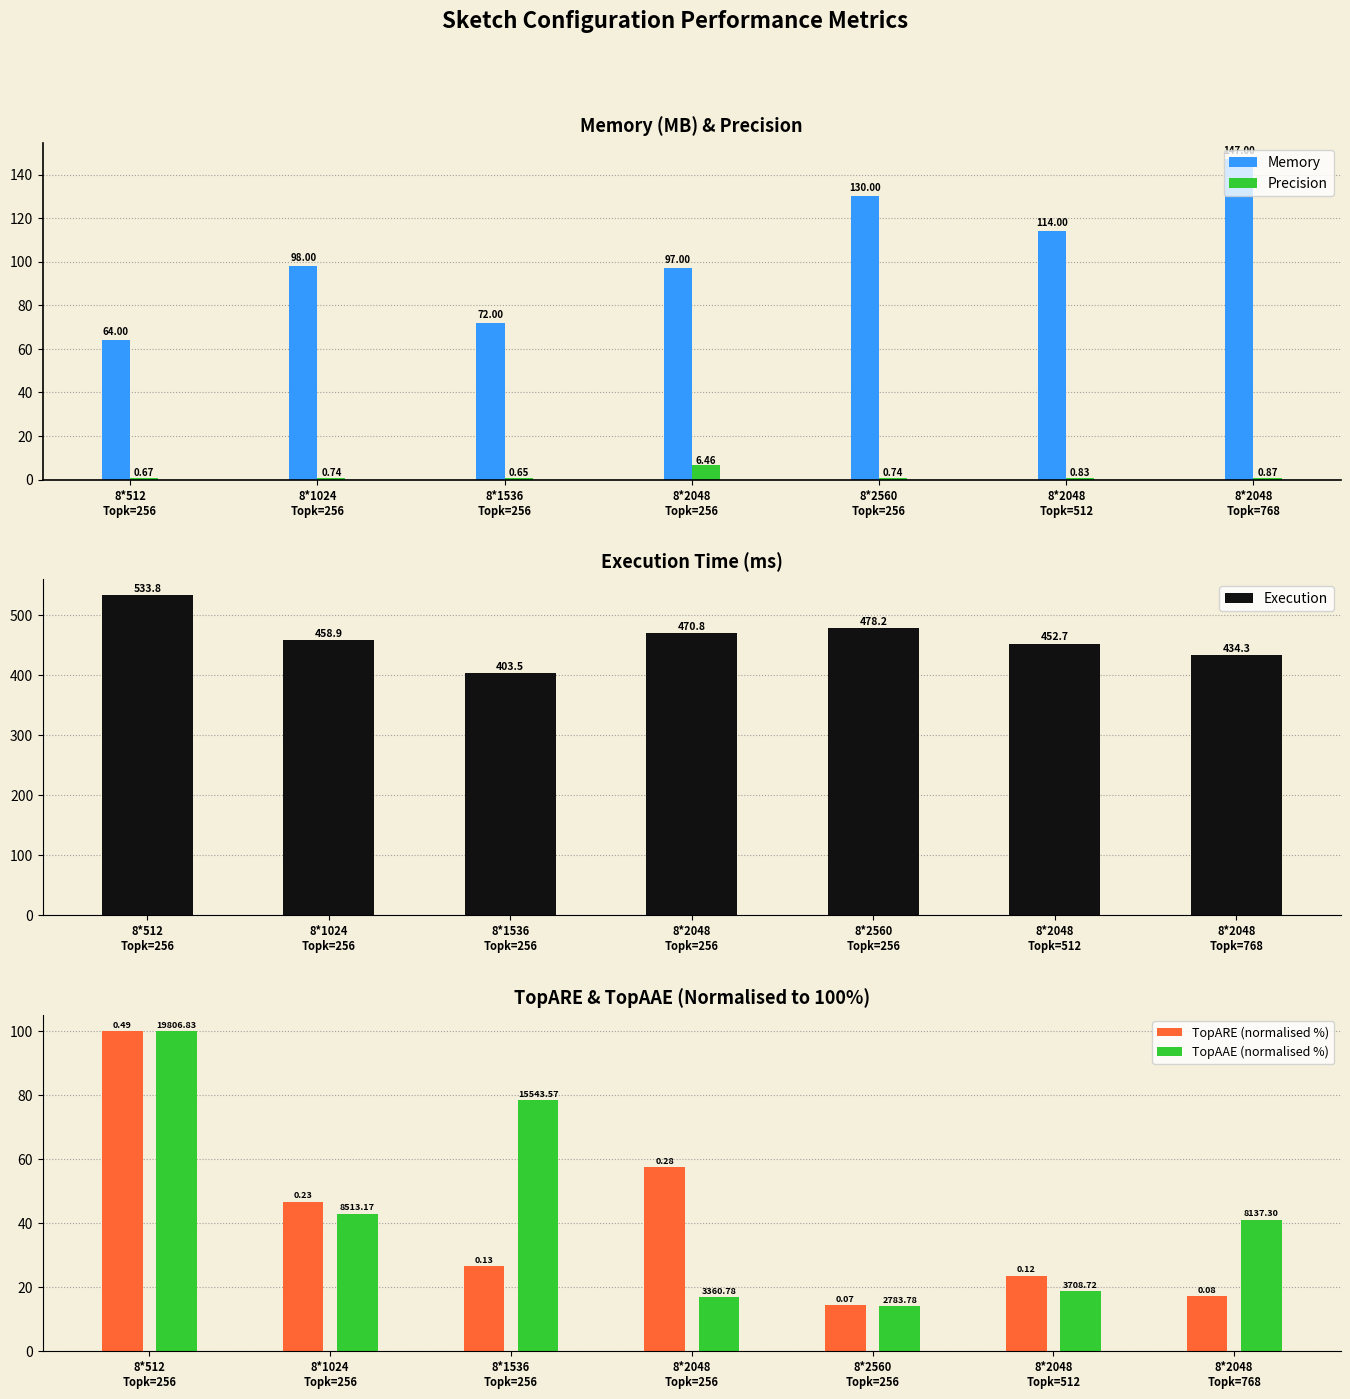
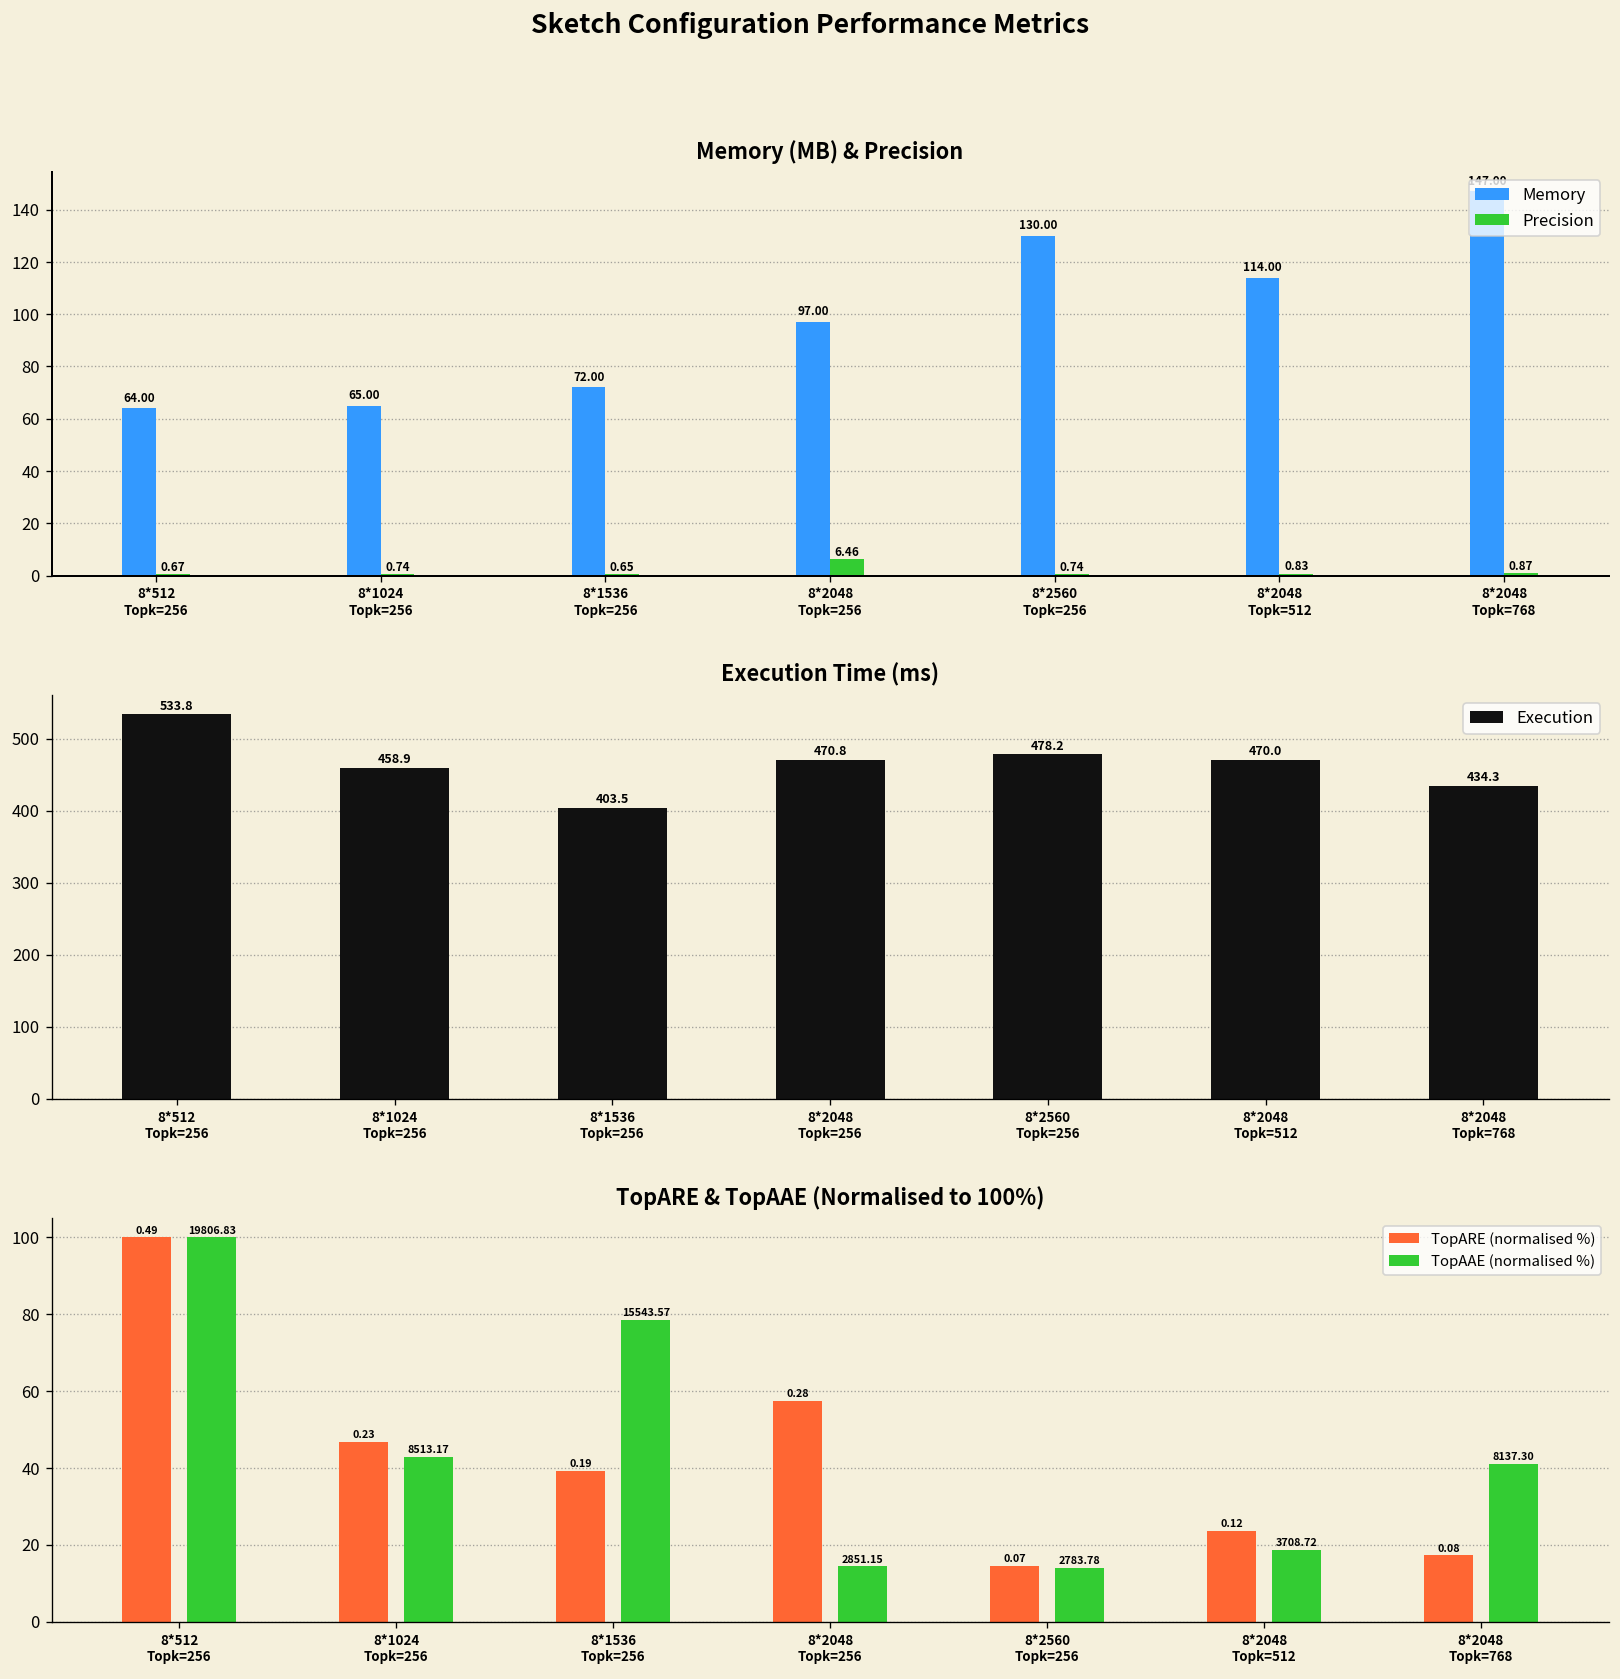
  {
    "Memory (MB) & Precision": {
      "Memory": {
        "8*512 Topk=256": 64.00,
-       "8*1024 Topk=256": 98.00,
+       "8*1024 Topk=256": 65.00,
        "8*1536 Topk=256": 72.00,
        "8*2048 Topk=256": 97.00,
        "8*2560 Topk=256": 130.00,
        "8*2048 Topk=512": 114.00
      },
      "Precision": {
        "8*512 Topk=256": 0.67,
        "8*1024 Topk=256": 0.74,
        "8*1536 Topk=256": 0.65,
        "8*2048 Topk=256": 6.46,
        "8*2560 Topk=256": 0.74,
        "8*2048 Topk=512": 0.83,
        "8*2048 Topk=768": 0.87
      }
    },
    "Execution Time (ms)": {
      "8*512 Topk=256": 533.8,
      "8*1024 Topk=256": 458.9,
      "8*1536 Topk=256": 403.5,
      "8*2048 Topk=256": 470.8,
      "8*2560 Topk=256": 478.2,
-     "8*2048 Topk=512": 452.7,
+     "8*2048 Topk=512": 470.0,
      "8*2048 Topk=768": 434.3
    },
    "TopARE & TopAAE (Normalised to 100%)": {
      "TopARE (normalised %)": {
-       "8*1536 Topk=256": 0.13
+       "8*1536 Topk=256": 0.19
      },
      "TopAAE (normalised %)": {
-       "8*2048 Topk=256": 3360.78
+       "8*2048 Topk=256": 2851.15
      }
    }
  }
